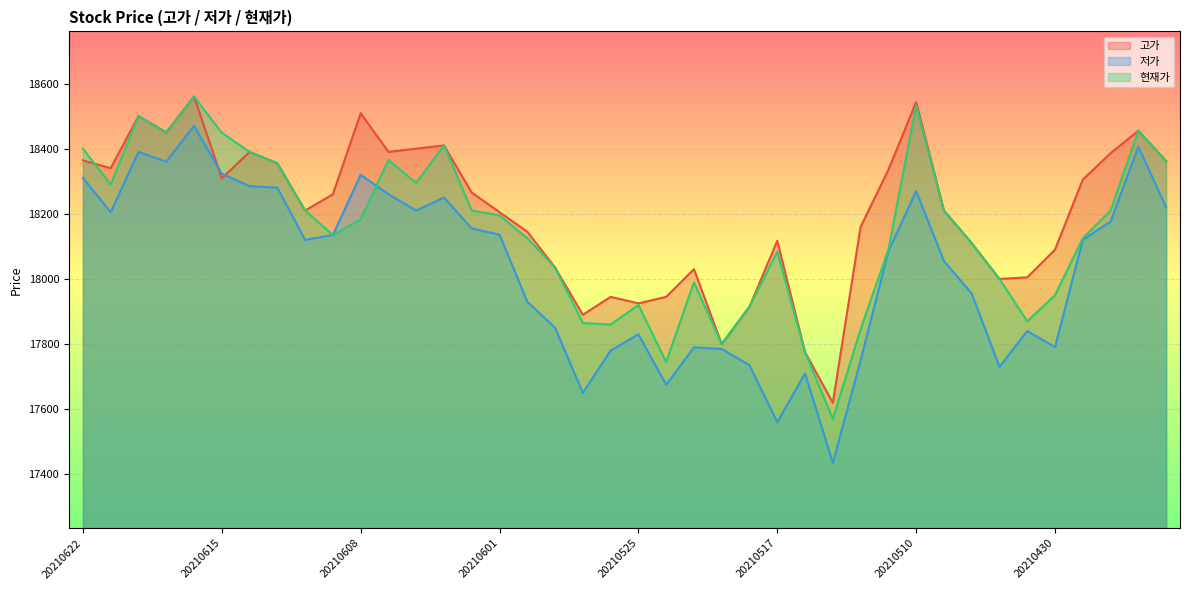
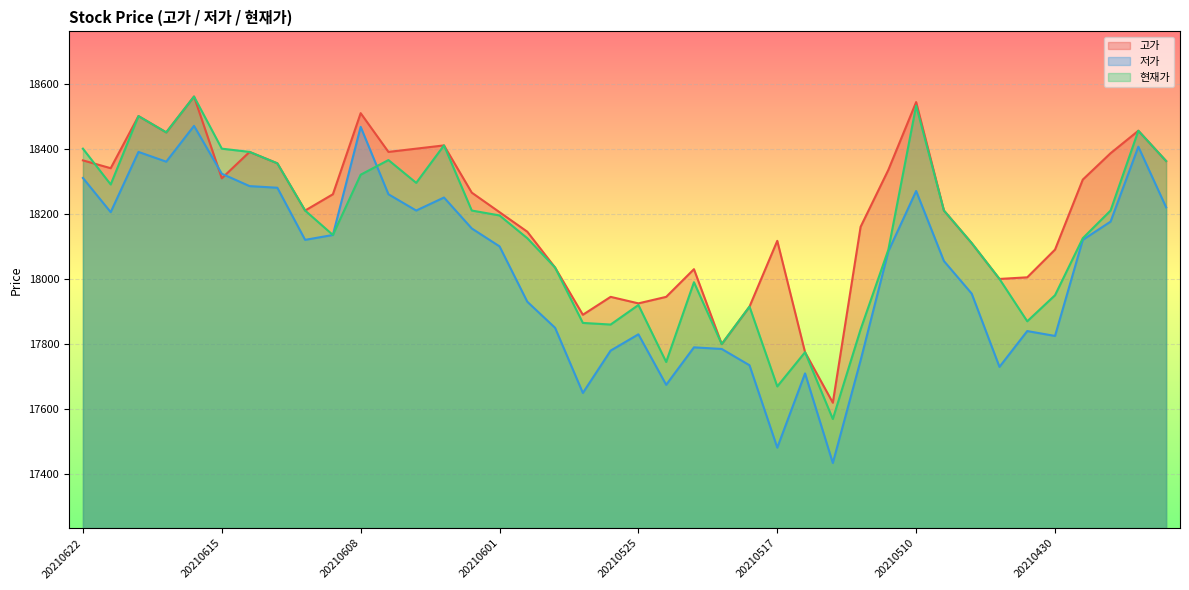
  {
    "고가": {
      "20210622": 18360,
      "20210615": 18310,
      "20210608": 18510,
      "20210601": 18210,
      "20210517": 18120,
      "20210510": 18540,
      "20210430": 18090
    },
    "저가": {
      "20210622": 18310,
      "20210615": 18320,
-     "20210608": 18320,
-     "20210601": 18140,
+     "20210608": 18470,
+     "20210601": 18100,
      "20210525": 17830,
-     "20210517": 17560,
+     "20210517": 17480,
      "20210510": 18270,
-     "20210430": 17790
+     "20210430": 17830
    },
    "현재가": {
      "20210622": 18400,
-     "20210615": 18450,
-     "20210608": 18180,
+     "20210615": 18400,
+     "20210608": 18320,
      "20210601": 18200,
-     "20210517": 18080,
+     "20210517": 17670,
      "20210510": 18530,
      "20210430": 17950
    }
  }
